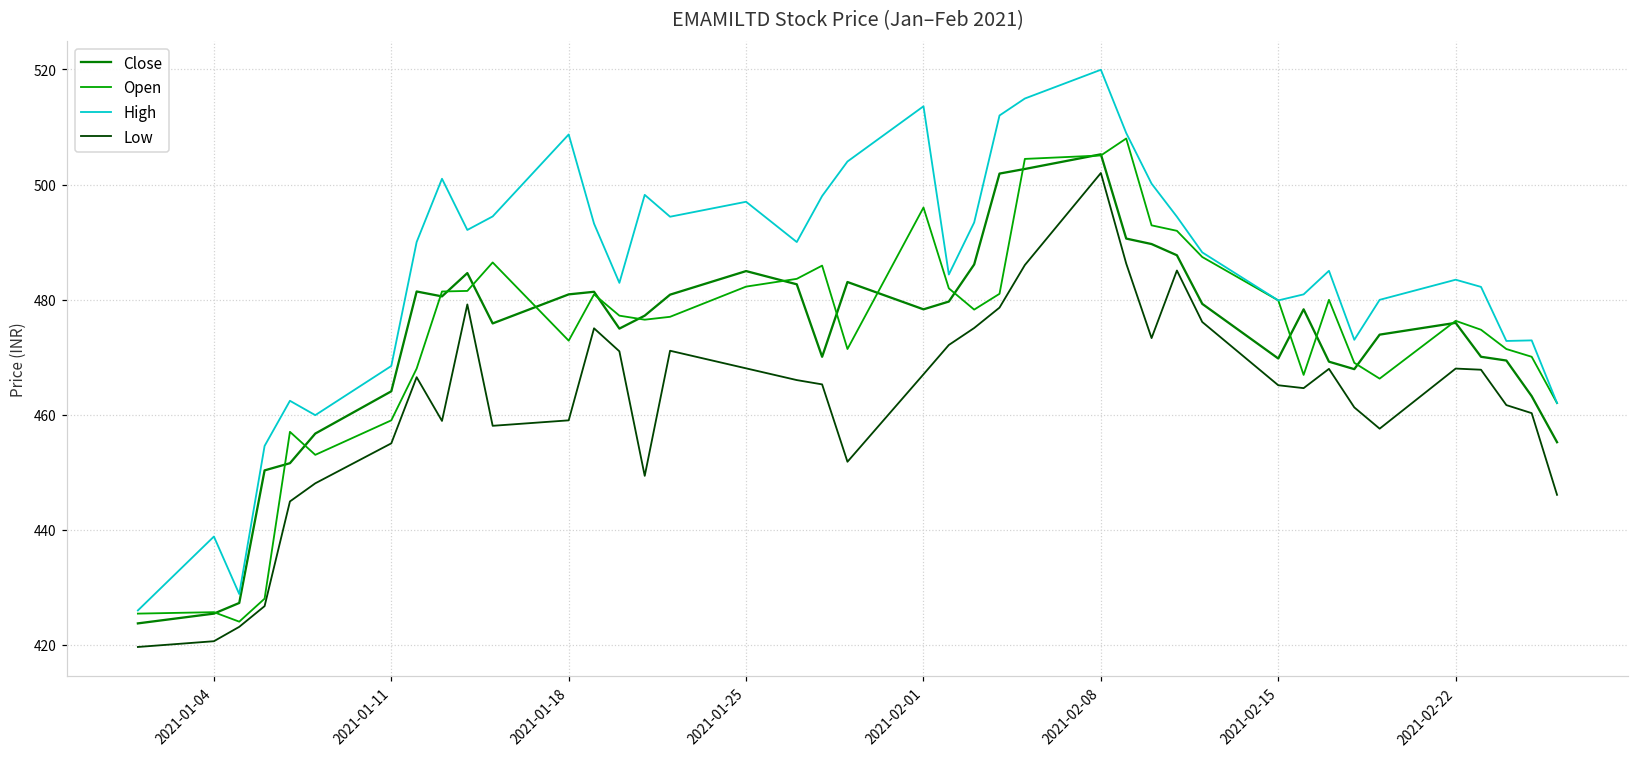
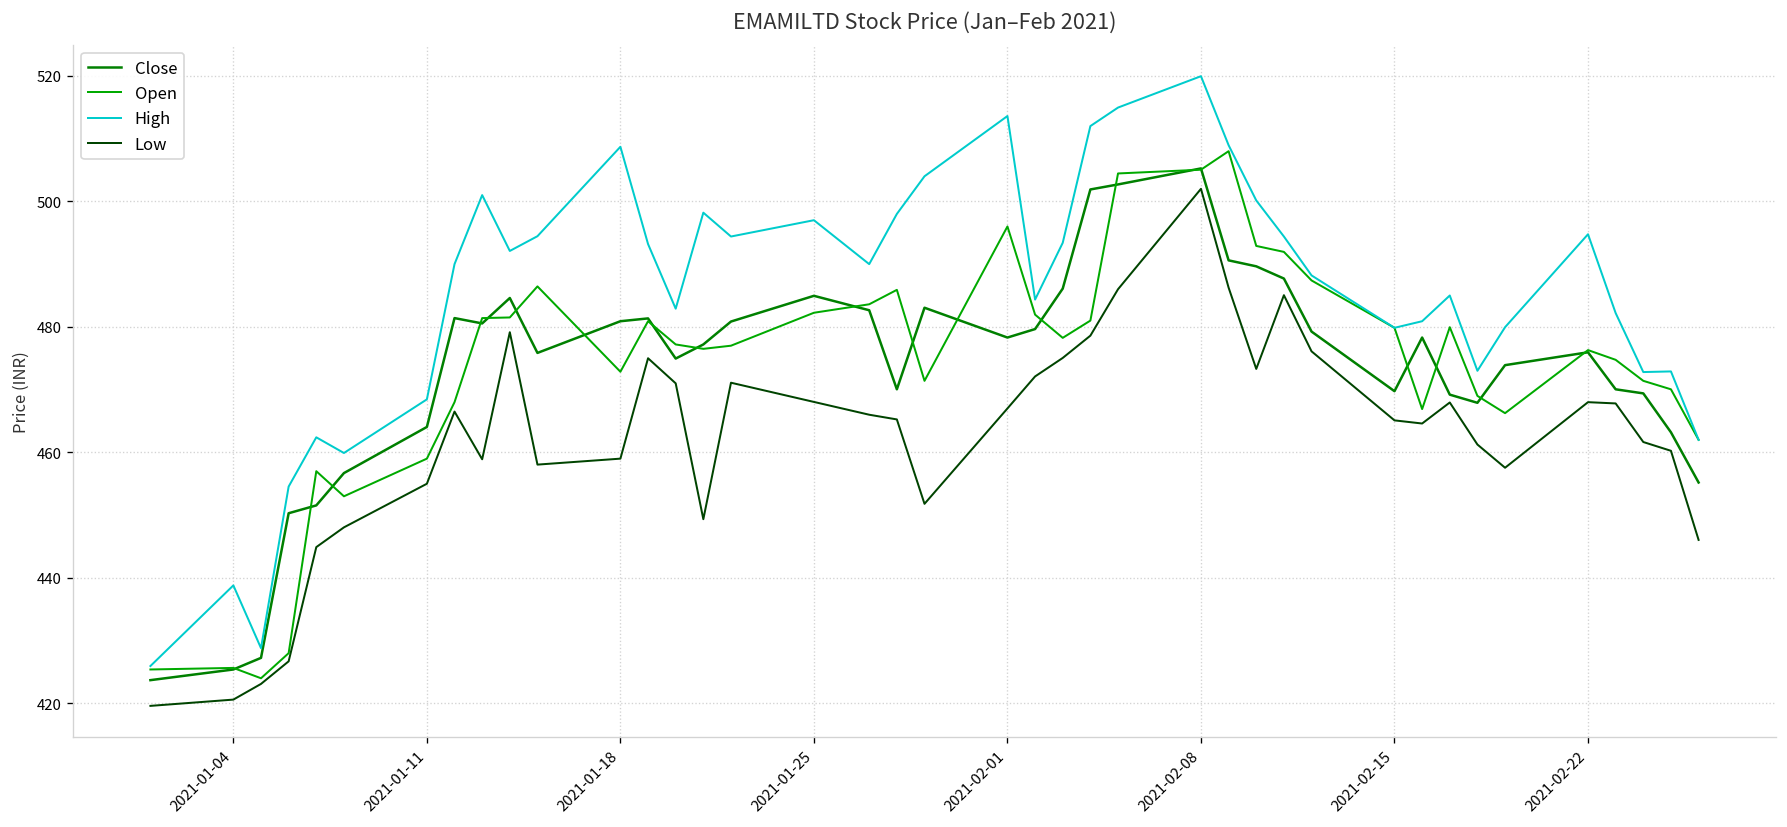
  {
    "High": {
      "2021-01-04": 439,
      "2021-01-11": 468,
      "2021-01-18": 509,
      "2021-01-25": 497,
      "2021-02-01": 514,
      "2021-02-08": 520,
-     "2021-02-22": 483
+     "2021-02-22": 495
    },
    "Low": {
      "2021-01-04": 421,
      "2021-01-11": 455,
      "2021-01-18": 459,
      "2021-01-25": 468,
      "2021-02-01": 467,
      "2021-02-08": 502,
      "2021-02-15": 465,
      "2021-02-22": 468
    }
  }
